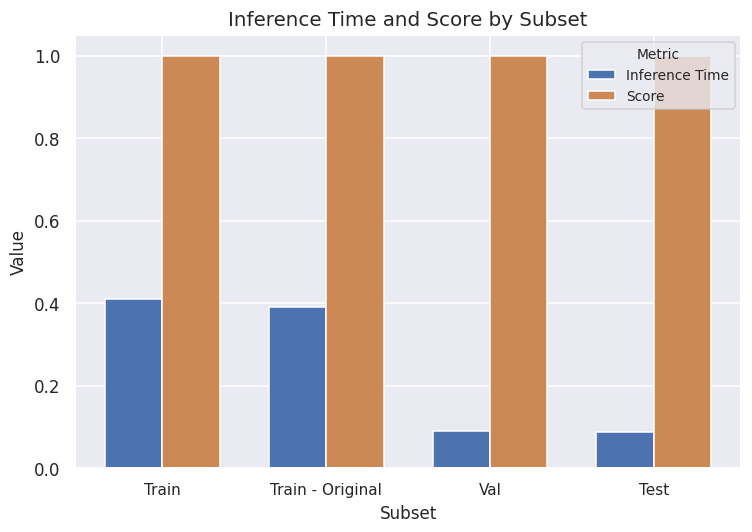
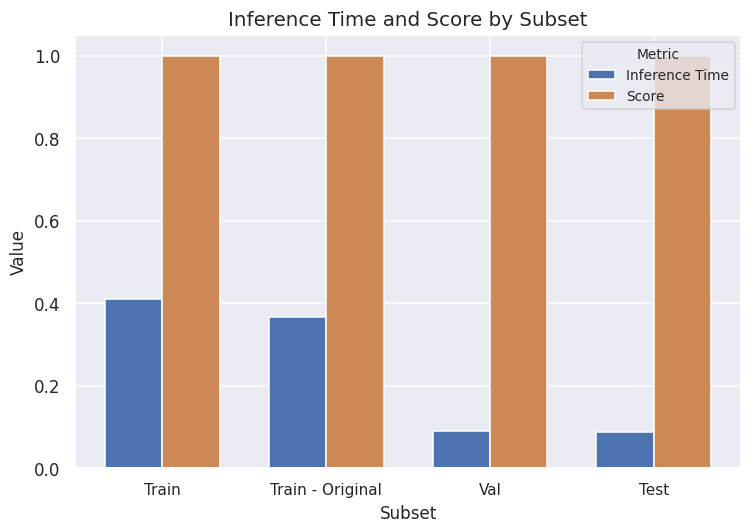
  {
    "Inference Time": {
      "Train": 0.41,
-     "Train - Original": 0.39,
+     "Train - Original": 0.37,
      "Val": 0.09,
      "Test": 0.09
    },
    "Score": {
      "Train": 1.00,
      "Train - Original": 1.00,
      "Val": 1.00
    }
  }
